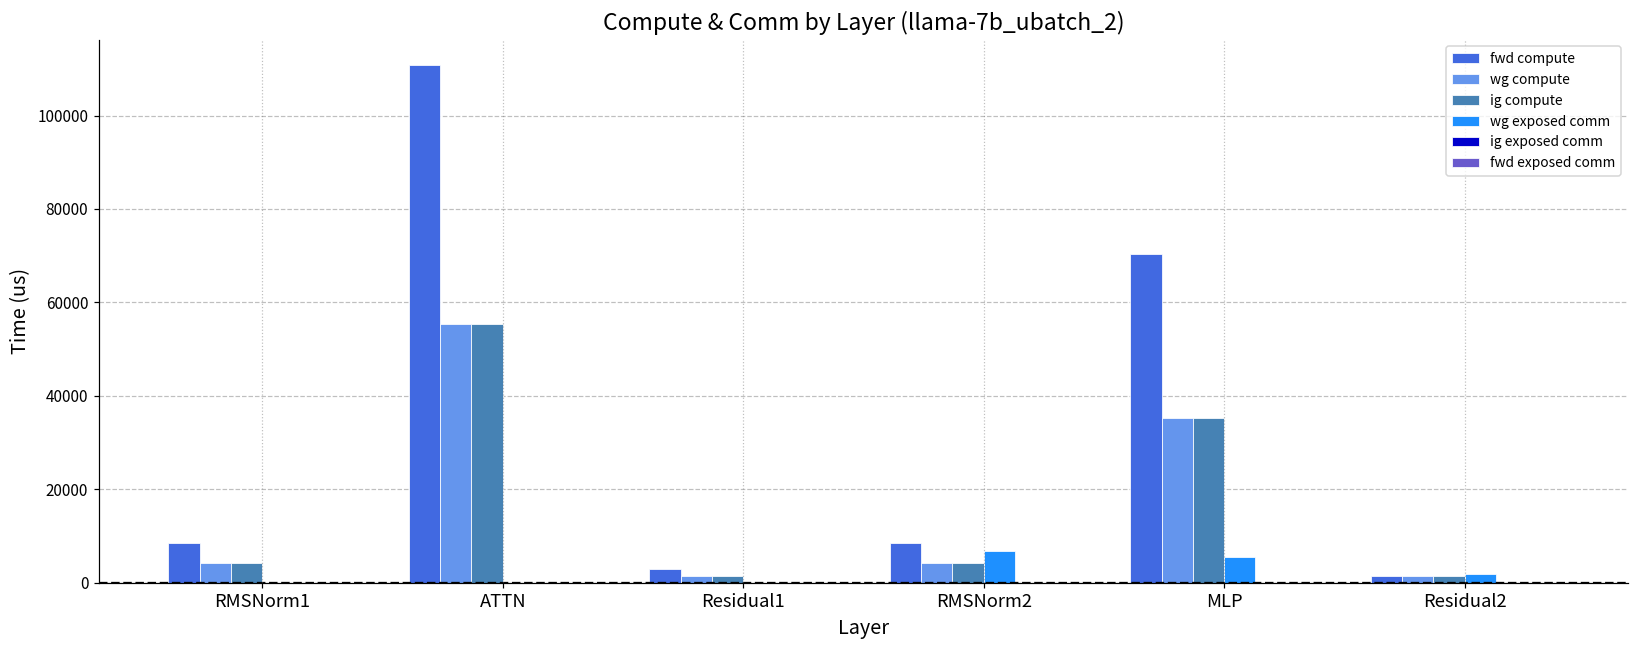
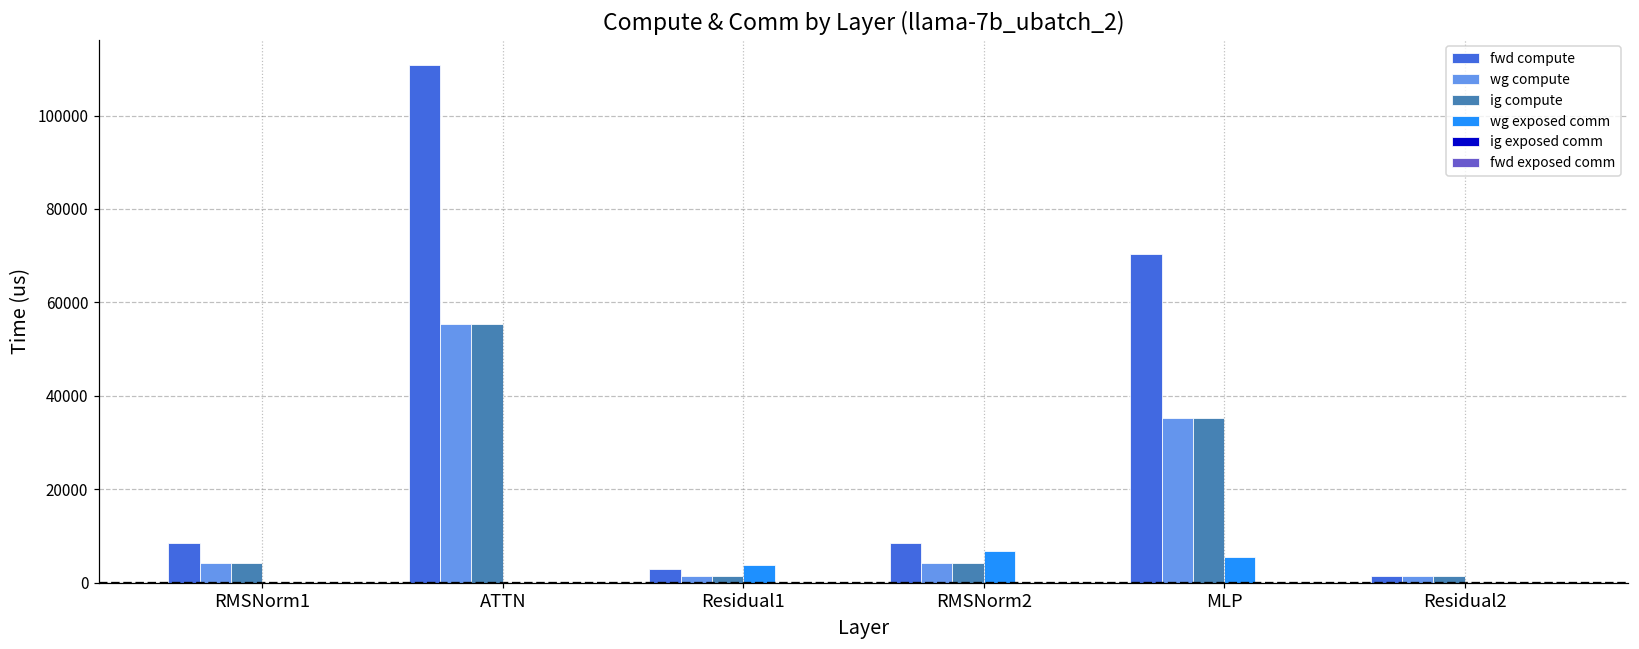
  {
    "wg exposed comm": {
      "RMSNorm1": 0,
      "ATTN": 0,
-     "Residual1": 0,
+     "Residual1": 4000,
      "RMSNorm2": 7000,
      "MLP": 5000,
-     "Residual2": 2000
+     "Residual2": 0
    },
    "ig exposed comm": {
      "RMSNorm1": 0,
      "ATTN": 0,
      "Residual1": 0,
      "RMSNorm2": 0,
      "MLP": 0,
      "Residual2": 0
    }
  }
